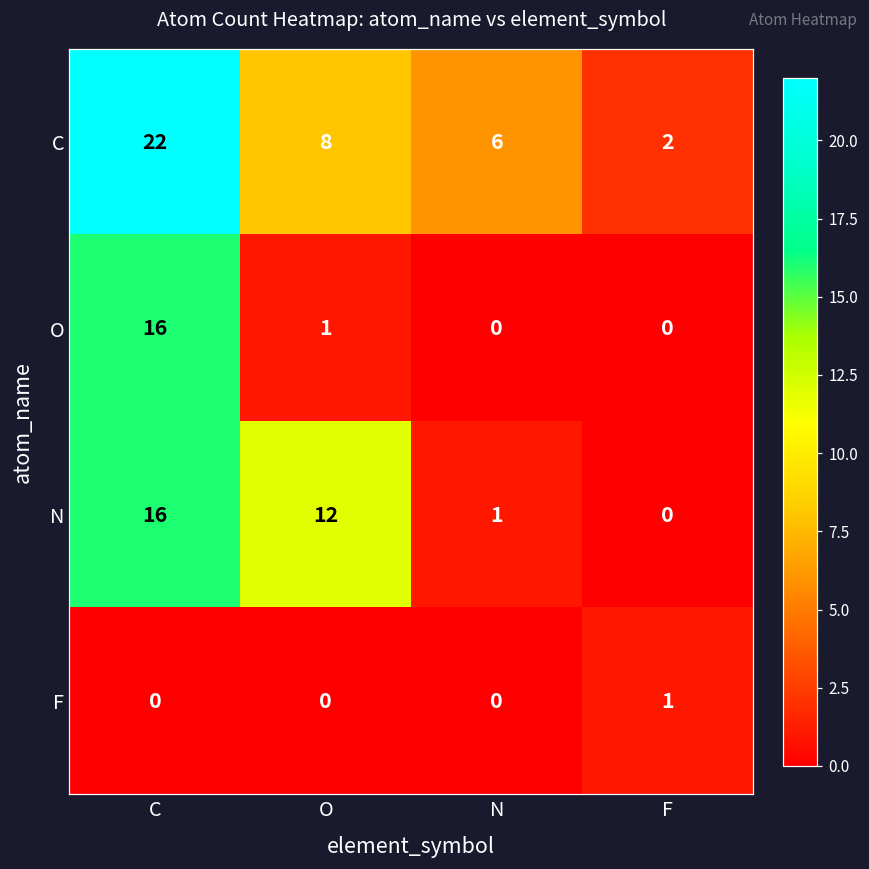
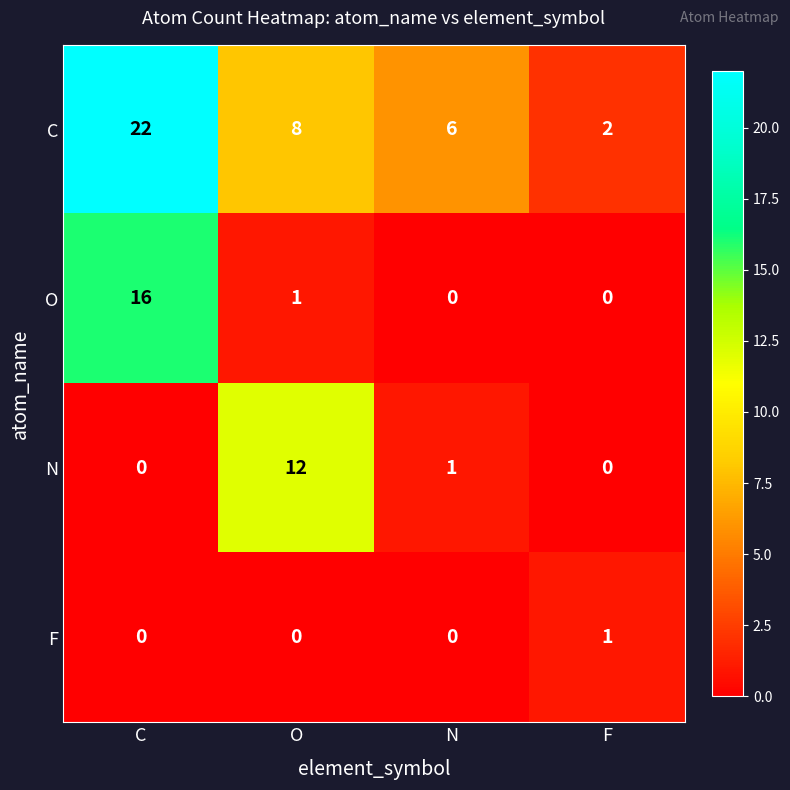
  {
    "C": {
      "C": 22,
      "O": 8,
      "N": 6,
      "F": 2
    },
    "O": {
      "C": 16,
      "O": 1,
      "N": 0,
      "F": 0
    },
    "N": {
-     "C": 16,
+     "C": 0,
      "O": 12,
      "N": 1,
      "F": 0
    },
    "F": {
      "C": 0,
      "O": 0,
      "N": 0,
      "F": 1
    }
  }
